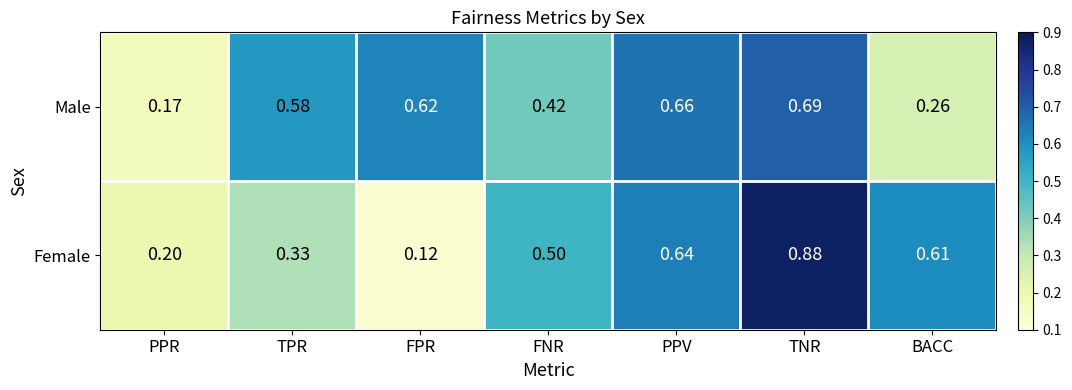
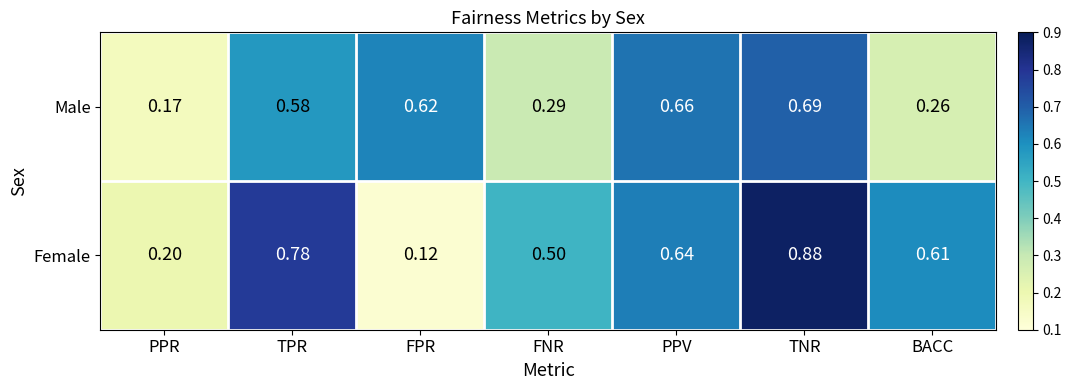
  {
    "Male": {
      "PPR": 0.17,
      "TPR": 0.58,
      "FPR": 0.62,
-     "FNR": 0.42,
+     "FNR": 0.29,
      "PPV": 0.66,
      "TNR": 0.69,
      "BACC": 0.26
    },
    "Female": {
      "PPR": 0.20,
-     "TPR": 0.33,
+     "TPR": 0.78,
      "FPR": 0.12,
      "FNR": 0.50,
      "PPV": 0.64,
      "TNR": 0.88,
      "BACC": 0.61
    }
  }
